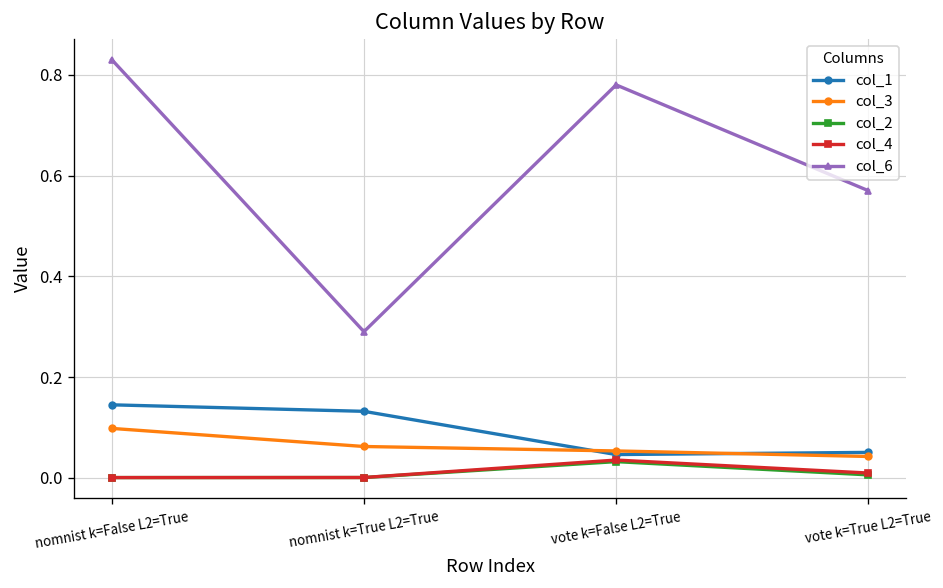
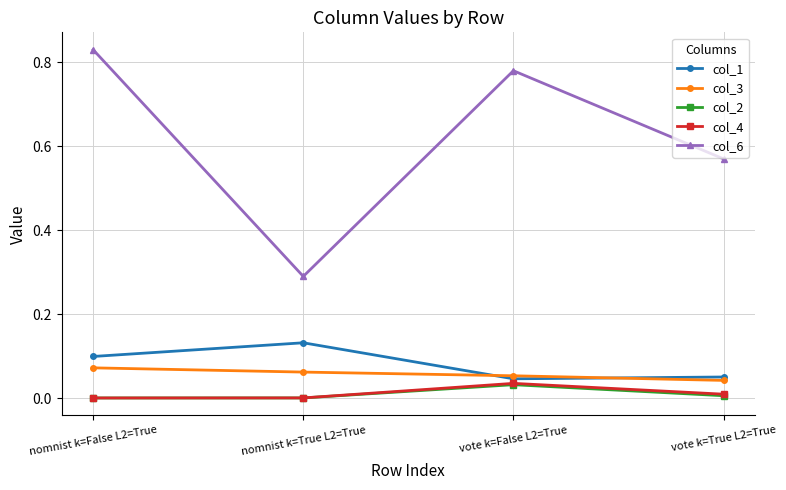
  {
    "col_1": {
-     "nomnist k=False L2=True": 0.14,
+     "nomnist k=False L2=True": 0.10,
      "nomnist k=True L2=True": 0.13,
      "vote k=False L2=True": 0.05,
      "vote k=True L2=True": 0.05
    },
    "col_3": {
-     "nomnist k=False L2=True": 0.10,
+     "nomnist k=False L2=True": 0.07,
      "nomnist k=True L2=True": 0.06,
      "vote k=False L2=True": 0.05,
      "vote k=True L2=True": 0.04
    },
    "col_6": {
      "nomnist k=False L2=True": 0.83,
      "nomnist k=True L2=True": 0.29,
      "vote k=False L2=True": 0.78,
      "vote k=True L2=True": 0.57
    }
  }
